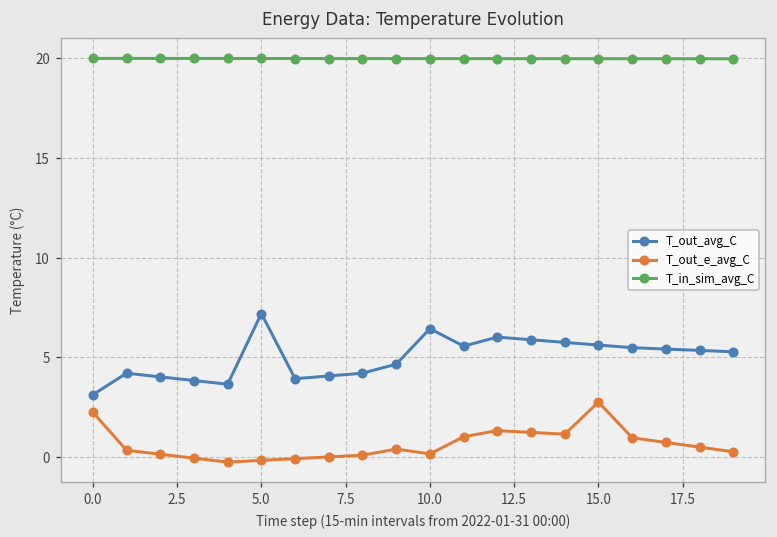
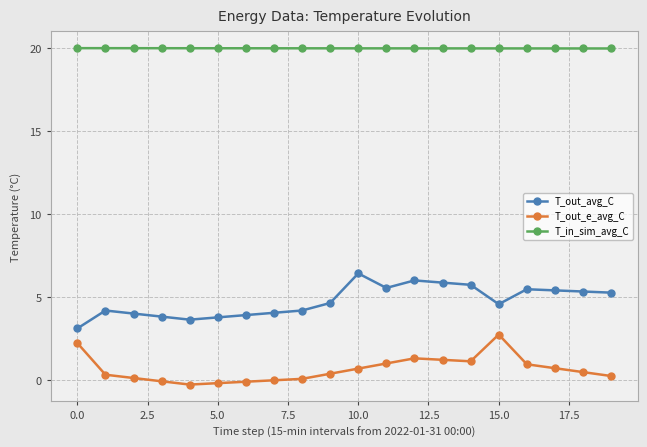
  {
    "T_out_avg_C": {
      "0.0": 3.1,
-     "5.0": 7.2,
+     "5.0": 3.8,
      "10.0": 6.4,
-     "15.0": 5.6
+     "15.0": 4.6
    },
    "T_out_e_avg_C": {
      "0.0": 2.3,
      "5.0": -0.2,
-     "10.0": 0.2,
+     "10.0": 0.7,
      "15.0": 2.8
    },
    "T_in_sim_avg_C": {
      "0.0": 20.0,
      "5.0": 20.0,
      "10.0": 20.0,
      "15.0": 20.0
    }
  }
